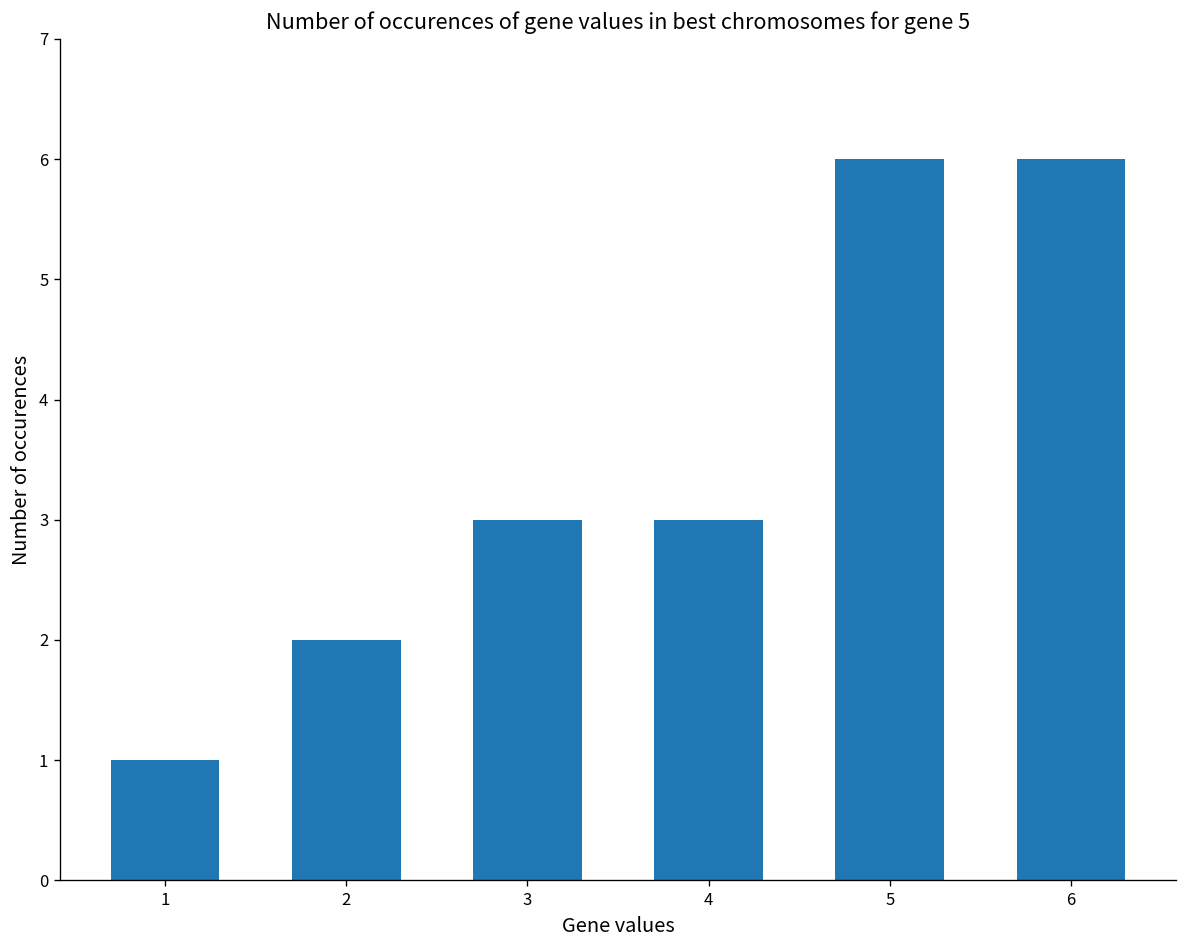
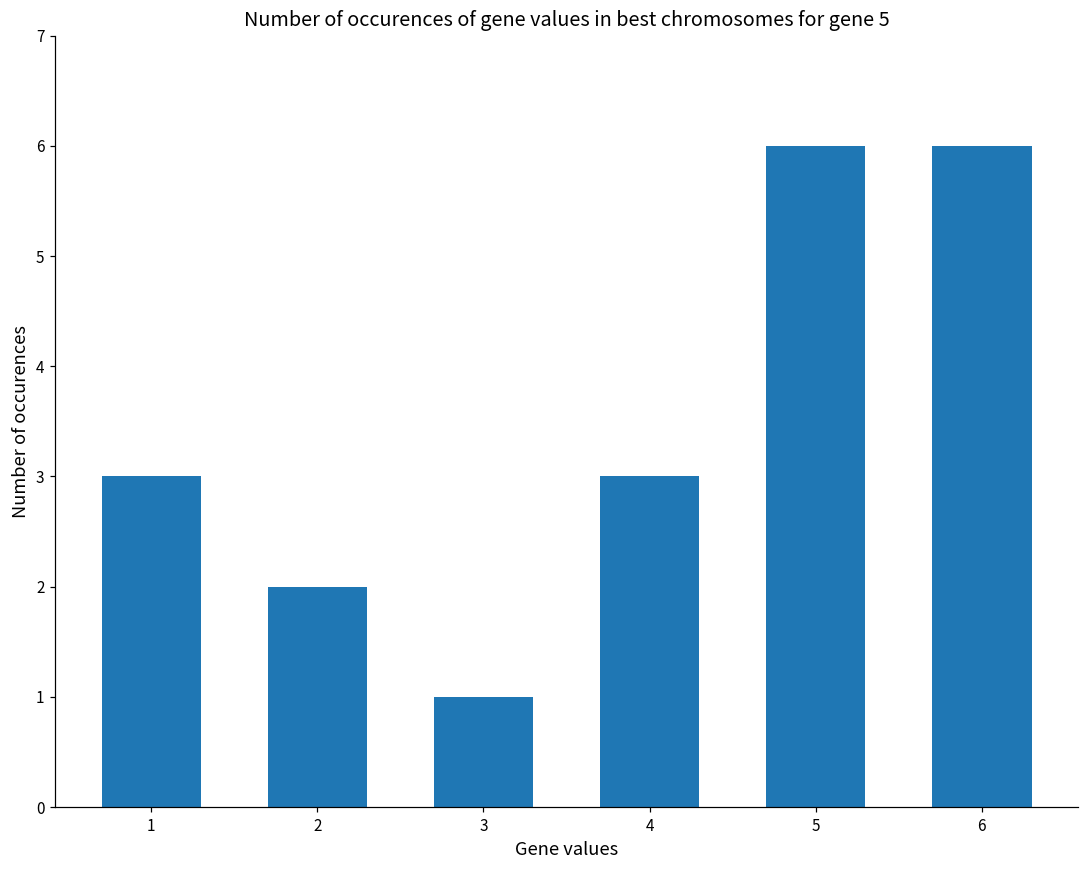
  {
-   "1": 1,
+   "1": 3,
    "2": 2,
-   "3": 3,
+   "3": 1,
    "4": 3,
    "5": 6,
    "6": 6
  }
